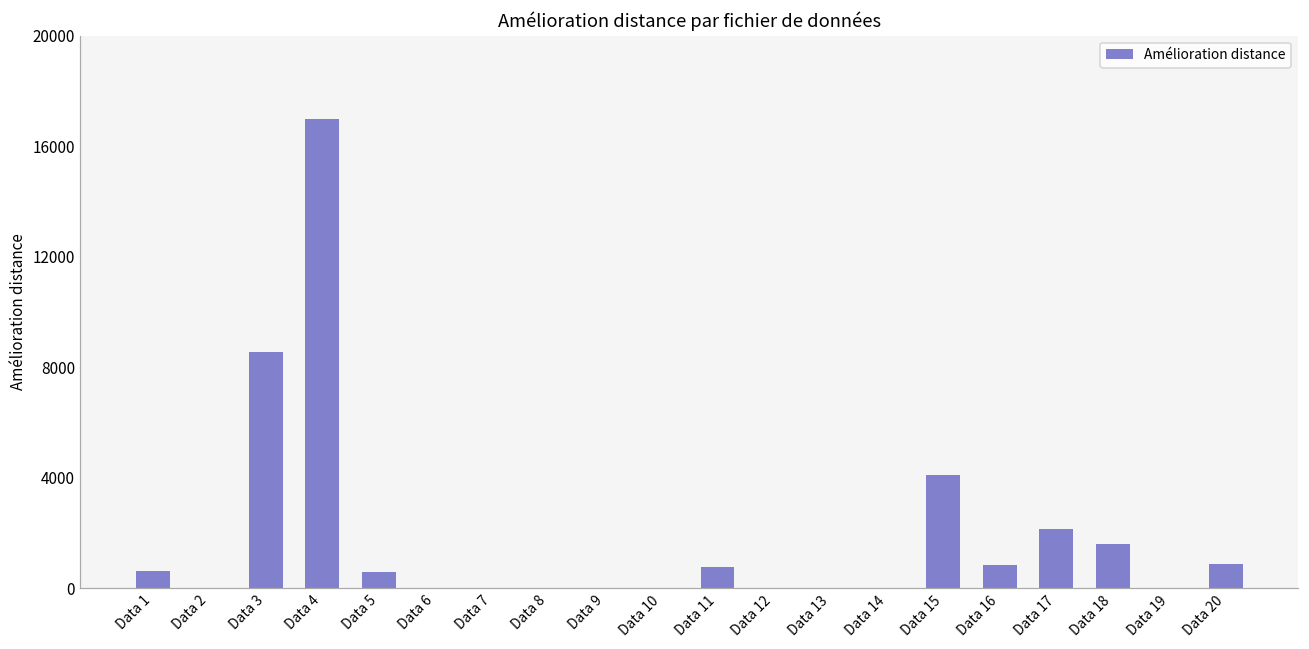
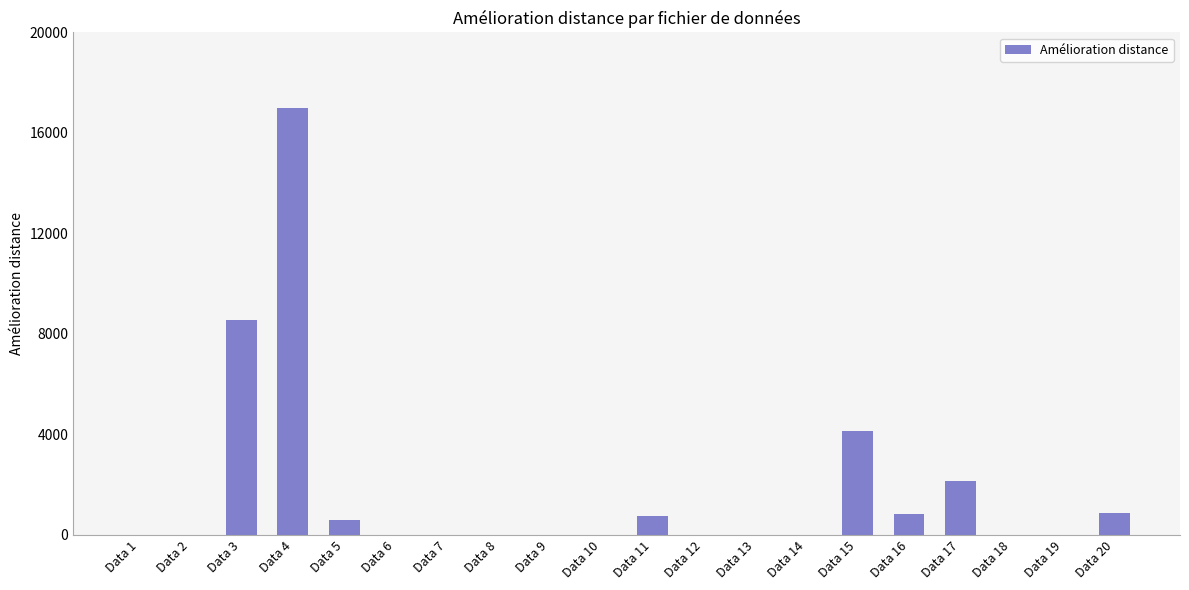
  {
-   "Data 1": 600,
+   "Data 1": 0,
    "Data 2": 0,
    "Data 3": 8500,
    "Data 4": 17000,
    "Data 5": 600,
    "Data 6": 0,
    "Data 7": 0,
    "Data 8": 0,
    "Data 9": 0,
    "Data 10": 0,
    "Data 11": 800,
    "Data 12": 0,
    "Data 13": 0,
    "Data 14": 0,
    "Data 15": 4100,
    "Data 16": 800,
    "Data 17": 2100,
-   "Data 18": 1600,
+   "Data 18": 0,
    "Data 19": 0,
    "Data 20": 900
  }
